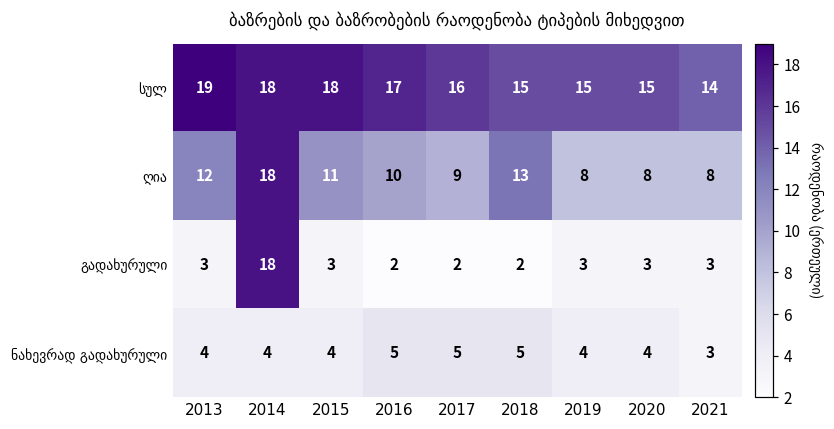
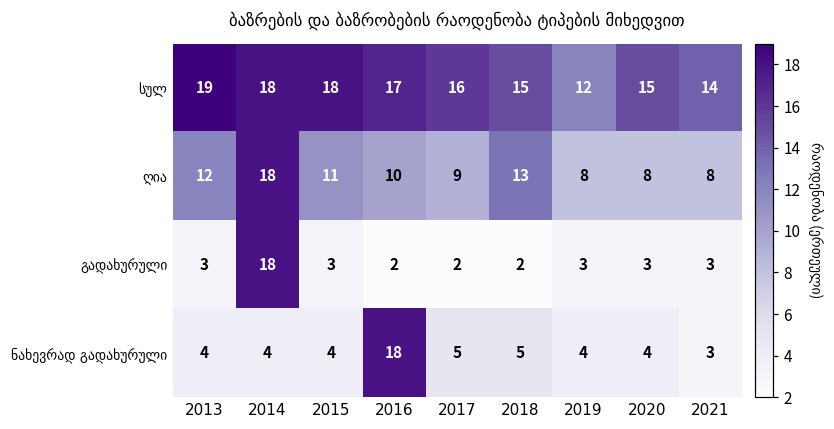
  {
    "სულ": {
      "2013": 19,
      "2014": 18,
      "2015": 18,
      "2016": 17,
      "2017": 16,
      "2018": 15,
-     "2019": 15,
+     "2019": 12,
      "2020": 15,
      "2021": 14
    },
    "ღია": {
      "2013": 12,
      "2014": 18,
      "2015": 11,
      "2016": 10,
      "2017": 9,
      "2018": 13,
      "2019": 8,
      "2020": 8,
      "2021": 8
    },
    "გადახურული": {
      "2013": 3,
      "2014": 18,
      "2015": 3,
      "2016": 2,
      "2017": 2,
      "2018": 2,
      "2019": 3,
      "2020": 3,
      "2021": 3
    },
    "ნახევრად გადახურული": {
      "2013": 4,
      "2014": 4,
      "2015": 4,
-     "2016": 5,
+     "2016": 18,
      "2017": 5,
      "2018": 5,
      "2019": 4,
      "2020": 4,
      "2021": 3
    }
  }
